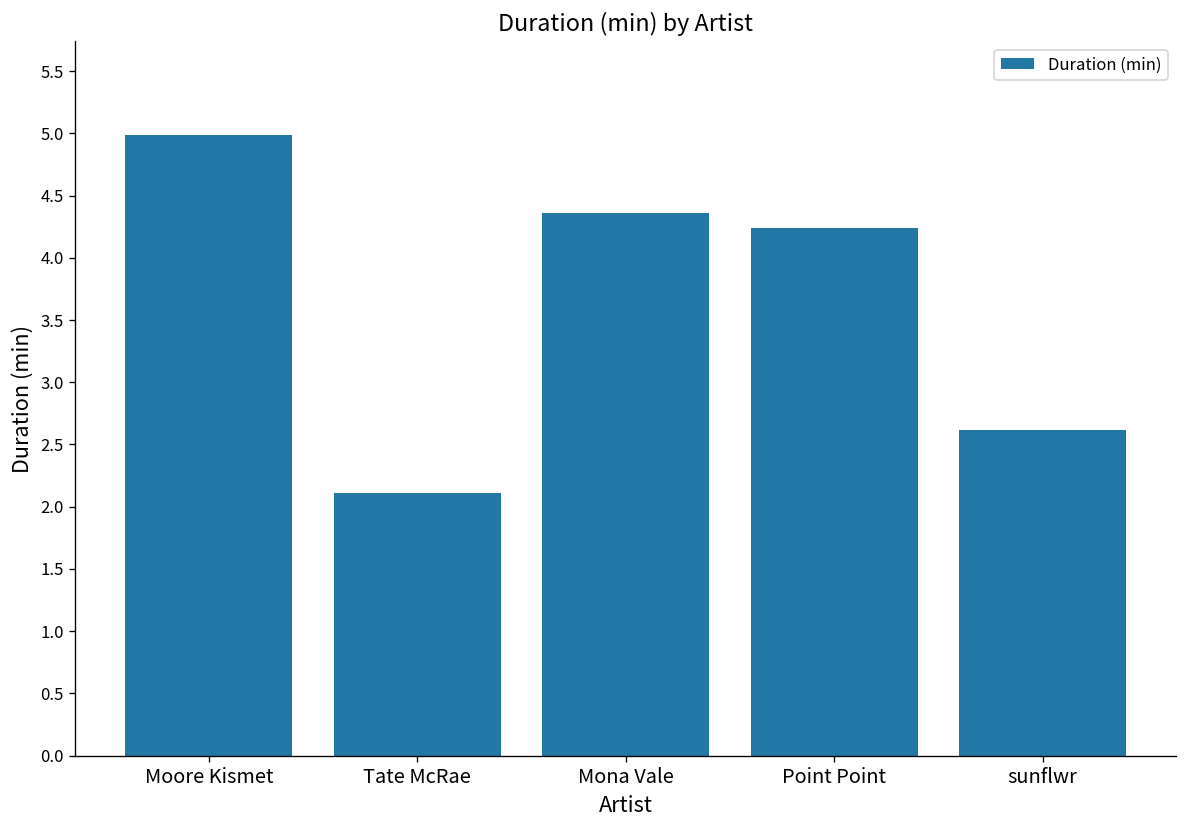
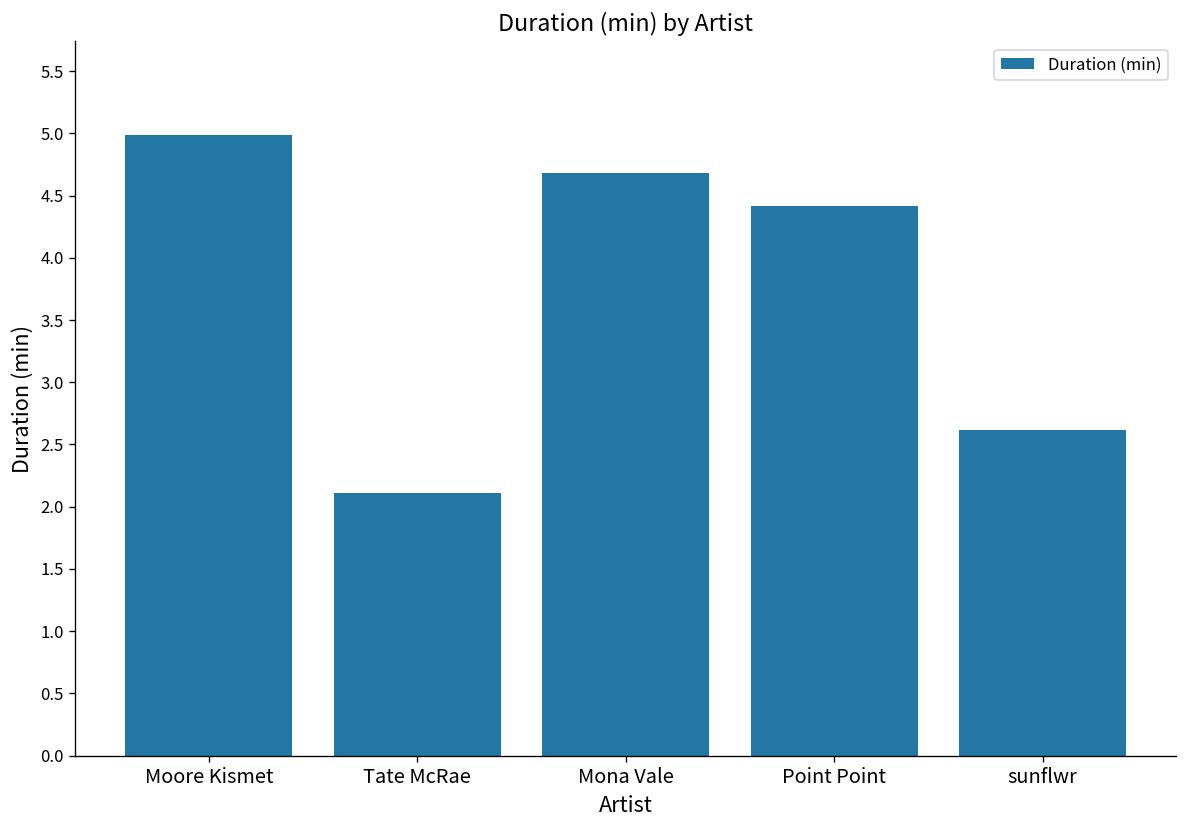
  {
    "Moore Kismet": 4.99,
    "Tate McRae": 2.11,
-   "Mona Vale": 4.36,
-   "Point Point": 4.24,
+   "Mona Vale": 4.68,
+   "Point Point": 4.42,
    "sunflwr": 2.62
  }
